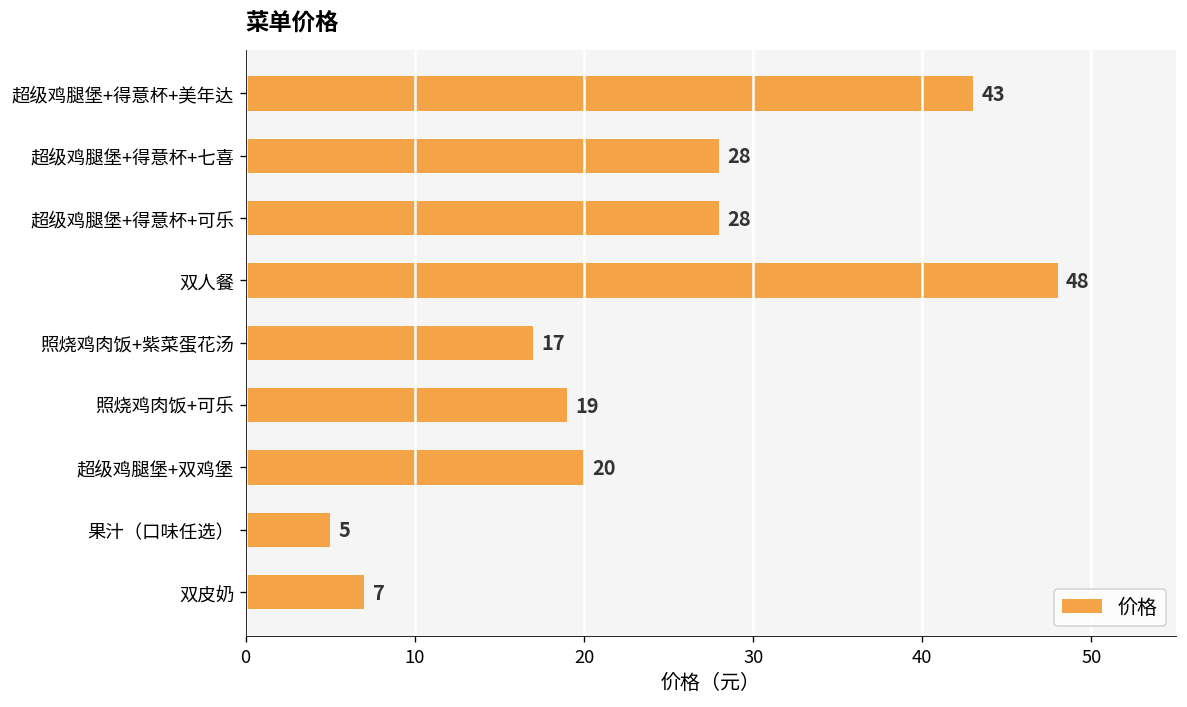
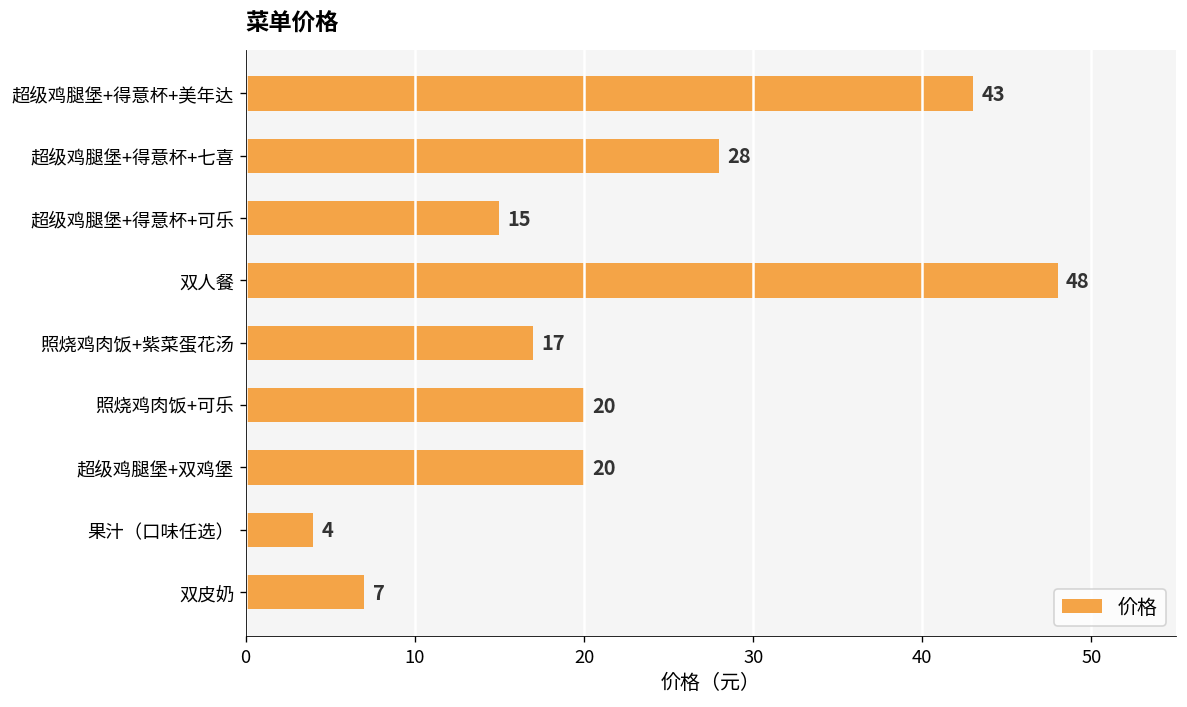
  {
    "超级鸡腿堡+得意杯+美年达": 43,
    "超级鸡腿堡+得意杯+七喜": 28,
-   "超级鸡腿堡+得意杯+可乐": 28,
+   "超级鸡腿堡+得意杯+可乐": 15,
    "双人餐": 48,
    "照烧鸡肉饭+紫菜蛋花汤": 17,
-   "照烧鸡肉饭+可乐": 19,
+   "照烧鸡肉饭+可乐": 20,
    "超级鸡腿堡+双鸡堡": 20,
-   "果汁（口味任选）": 5,
+   "果汁（口味任选）": 4,
    "双皮奶": 7
  }
